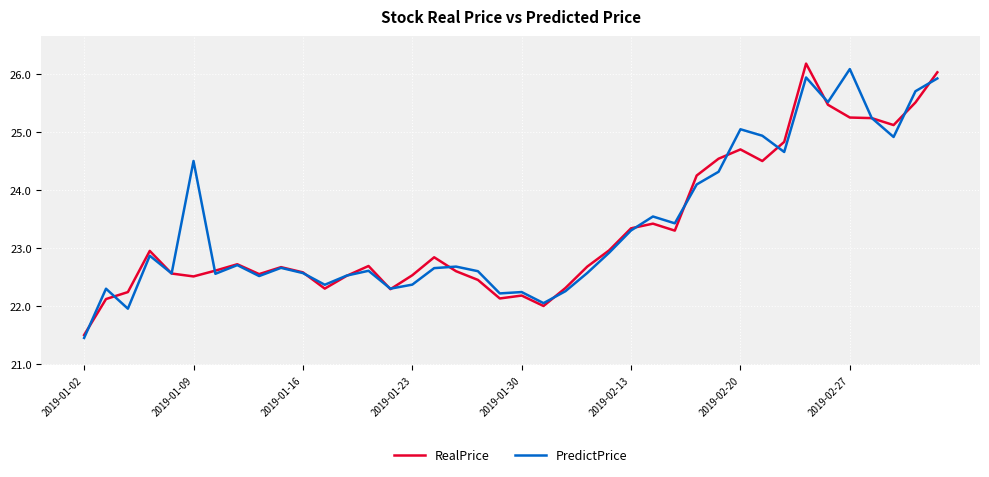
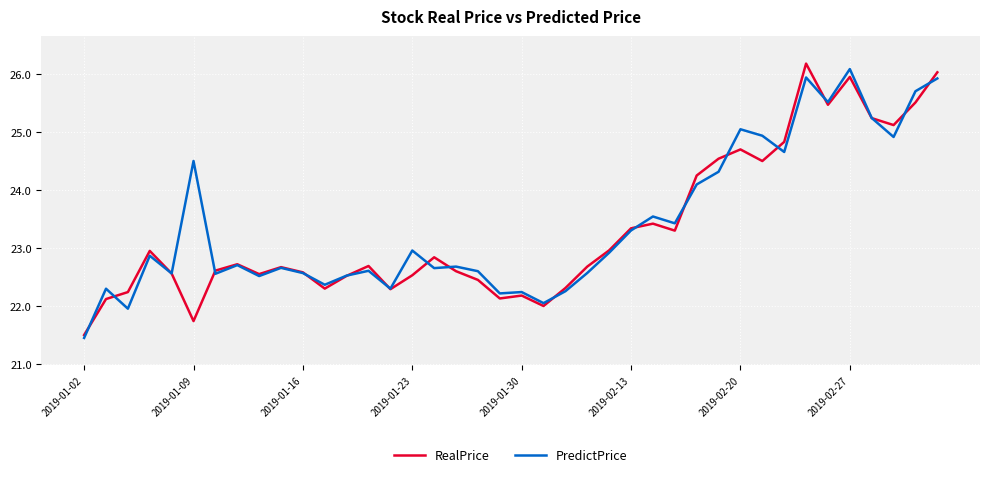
  {
    "RealPrice": {
      "2019-01-02": 21.5,
-     "2019-01-09": 22.5,
+     "2019-01-09": 21.7,
      "2019-01-23": 22.5,
      "2019-01-30": 22.2,
      "2019-02-20": 24.7,
-     "2019-02-27": 25.3
+     "2019-02-27": 26.0
    },
    "PredictPrice": {
      "2019-01-02": 21.4,
      "2019-01-09": 24.5,
-     "2019-01-23": 22.4,
+     "2019-01-23": 23.0,
      "2019-01-30": 22.2,
      "2019-02-20": 25.0,
      "2019-02-27": 26.1
    }
  }
